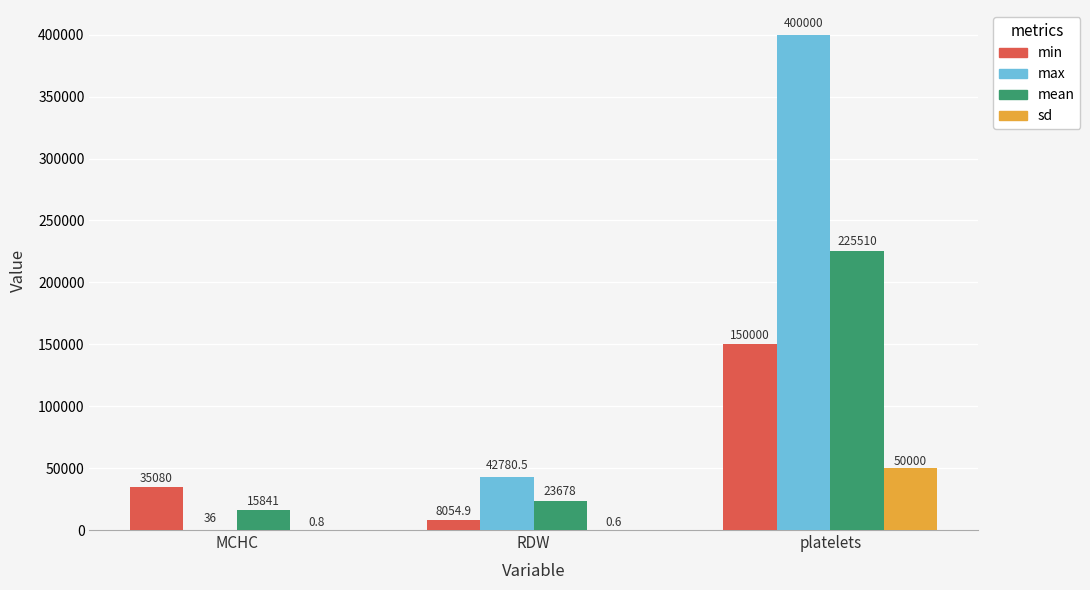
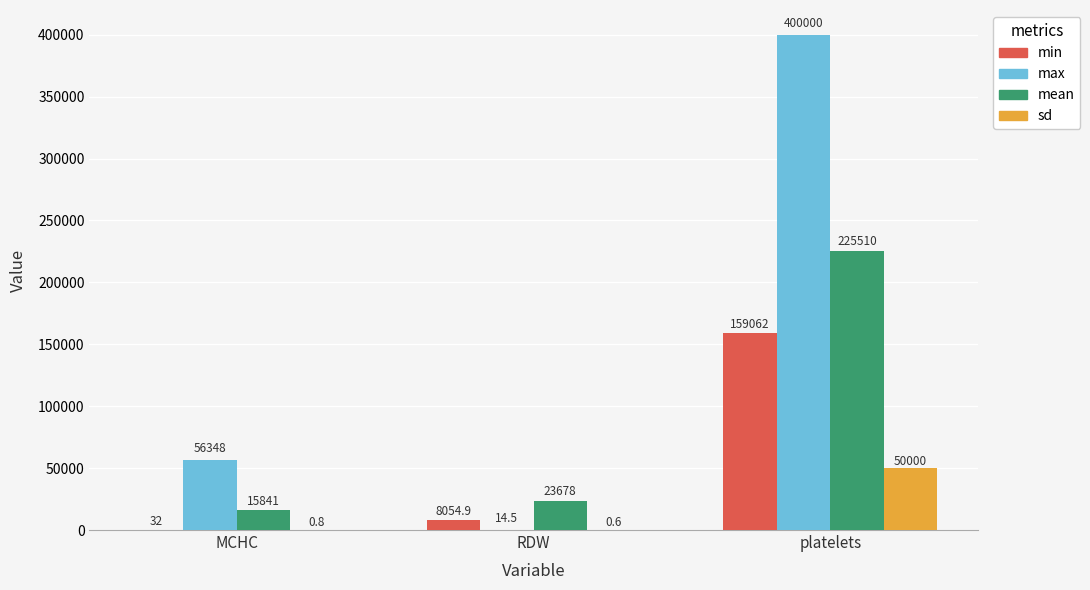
  {
    "min": {
-     "MCHC": 35080,
+     "MCHC": 32,
      "RDW": 8054.9,
-     "platelets": 150000
+     "platelets": 159062
    },
    "max": {
-     "MCHC": 36,
-     "RDW": 42780.5,
+     "MCHC": 56348,
+     "RDW": 14.5,
      "platelets": 400000
    },
    "mean": {
      "MCHC": 15841,
      "RDW": 23678,
      "platelets": 225510
    },
    "sd": {
      "MCHC": 0.8,
      "RDW": 0.6,
      "platelets": 50000
    }
  }
